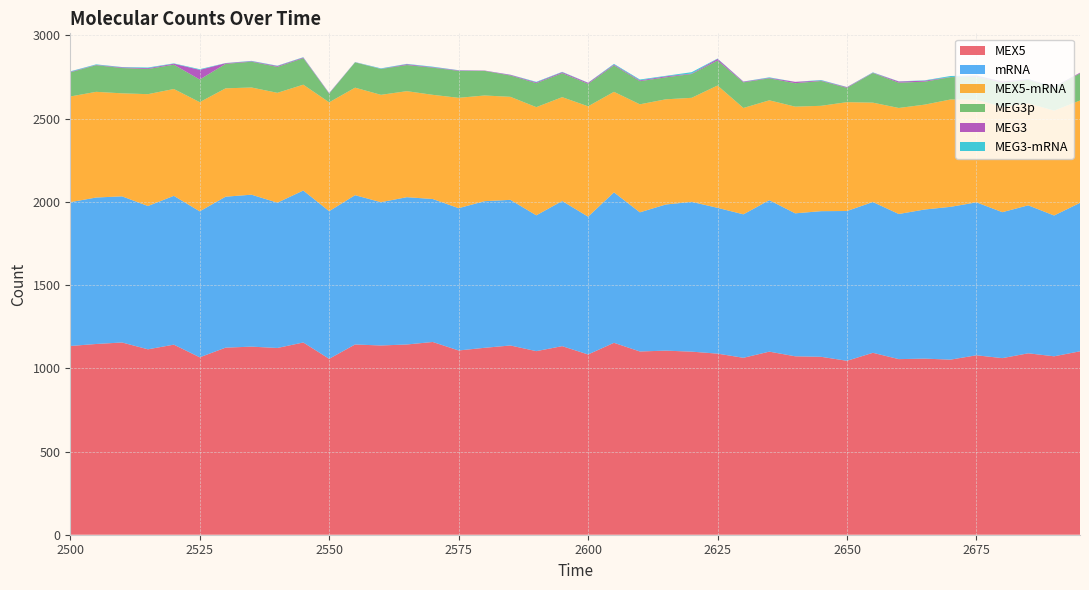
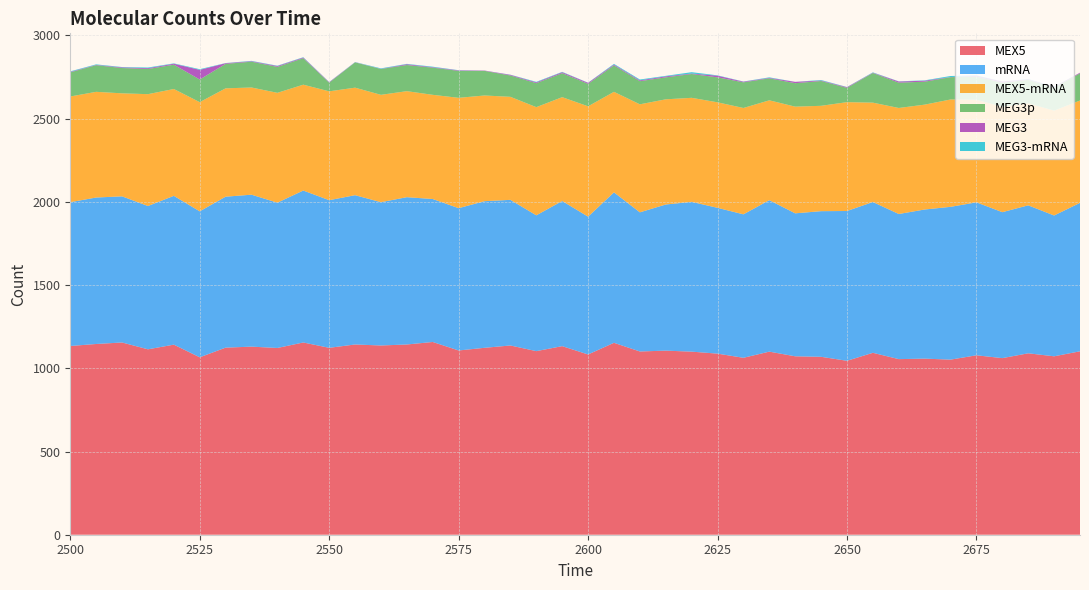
  {
    "MEX5": {
      "2500": 1130,
      "2525": 1070,
-     "2550": 1060,
+     "2550": 1120,
      "2575": 1110,
      "2600": 1080,
      "2625": 1090,
      "2650": 1050,
      "2675": 1080
    },
    "MEX5-mRNA": {
      "2500": 640,
      "2525": 660,
      "2550": 650,
      "2575": 660,
      "2600": 660,
-     "2625": 740,
+     "2625": 630,
      "2650": 650
    },
    "MEG3p": {
      "2525": 140
    }
  }
